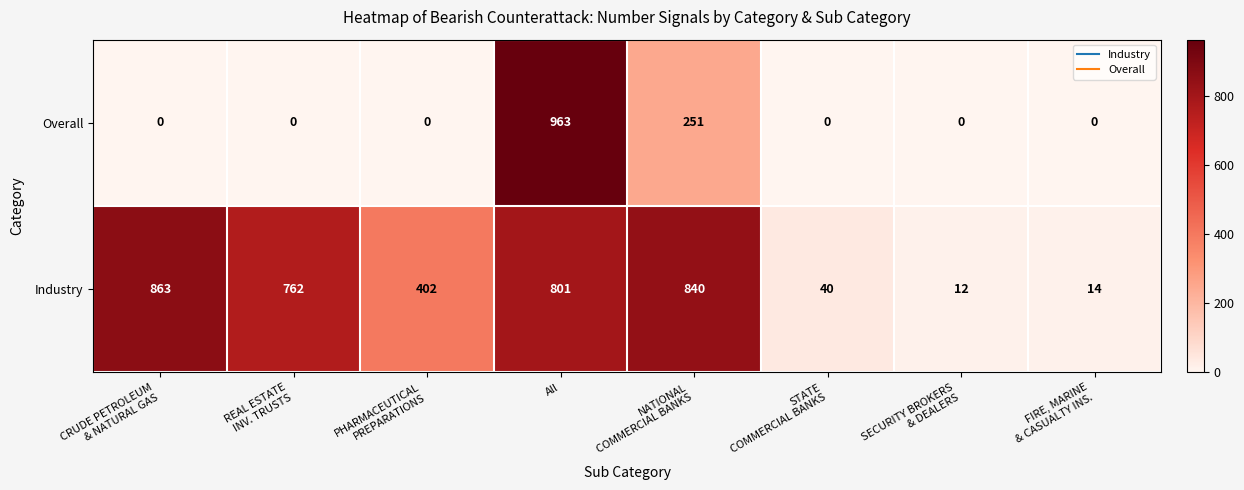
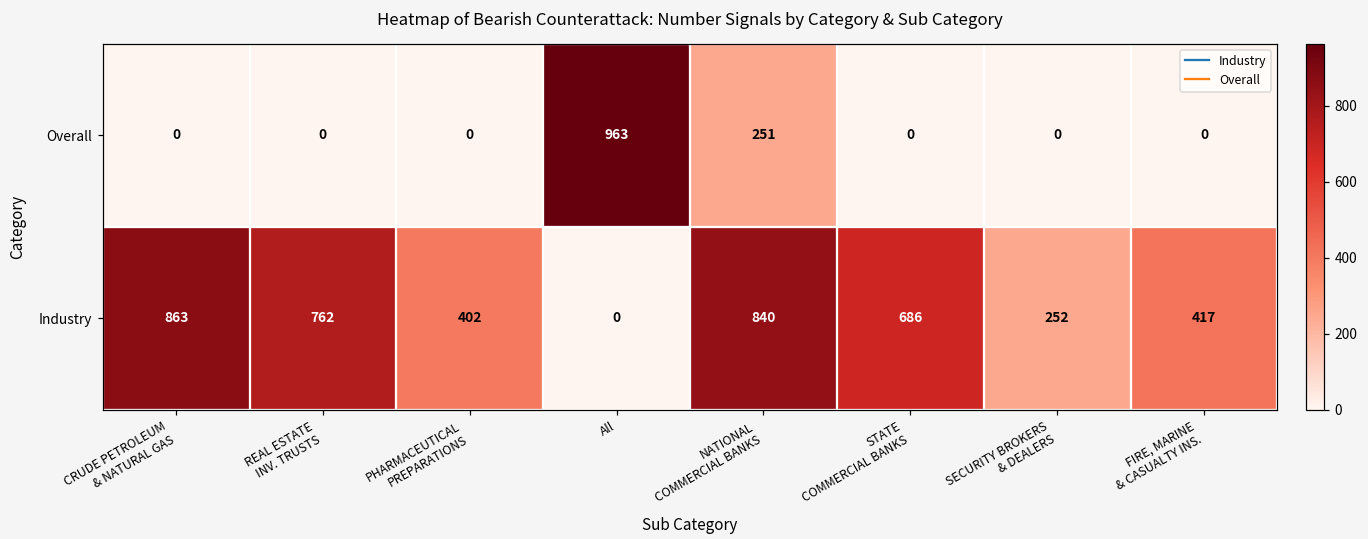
  {
    "Overall": {
      "CRUDE PETROLEUM & NATURAL GAS": 0,
      "REAL ESTATE INV. TRUSTS": 0,
      "PHARMACEUTICAL PREPARATIONS": 0,
      "All": 963,
      "NATIONAL COMMERCIAL BANKS": 251,
      "STATE COMMERCIAL BANKS": 0,
      "SECURITY BROKERS & DEALERS": 0,
      "FIRE, MARINE & CASUALTY INS.": 0
    },
    "Industry": {
      "CRUDE PETROLEUM & NATURAL GAS": 863,
      "REAL ESTATE INV. TRUSTS": 762,
      "PHARMACEUTICAL PREPARATIONS": 402,
-     "All": 801,
+     "All": 0,
      "NATIONAL COMMERCIAL BANKS": 840,
-     "STATE COMMERCIAL BANKS": 40,
-     "SECURITY BROKERS & DEALERS": 12,
-     "FIRE, MARINE & CASUALTY INS.": 14
+     "STATE COMMERCIAL BANKS": 686,
+     "SECURITY BROKERS & DEALERS": 252,
+     "FIRE, MARINE & CASUALTY INS.": 417
    }
  }
